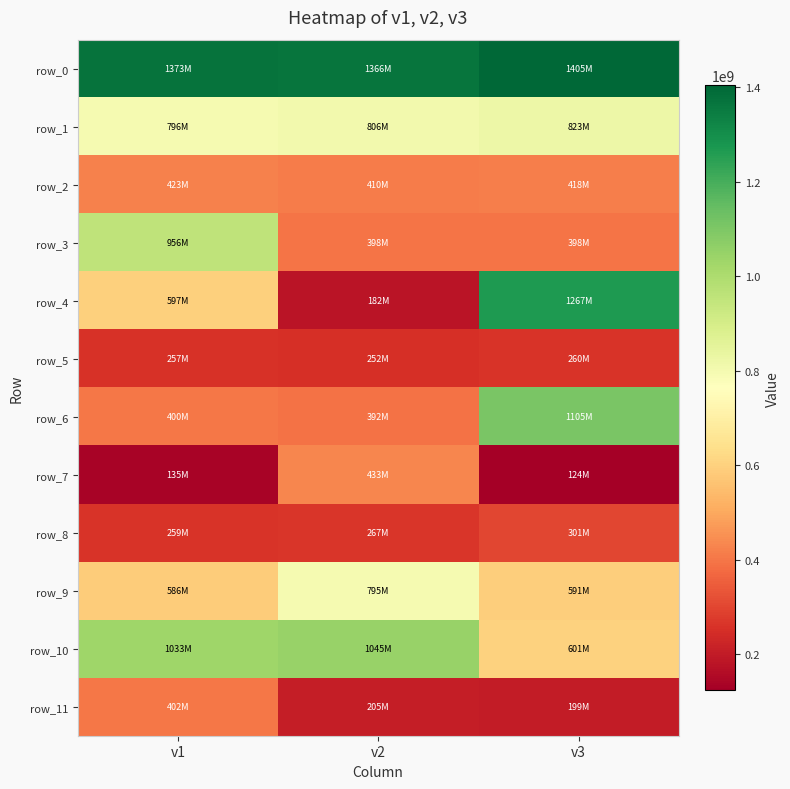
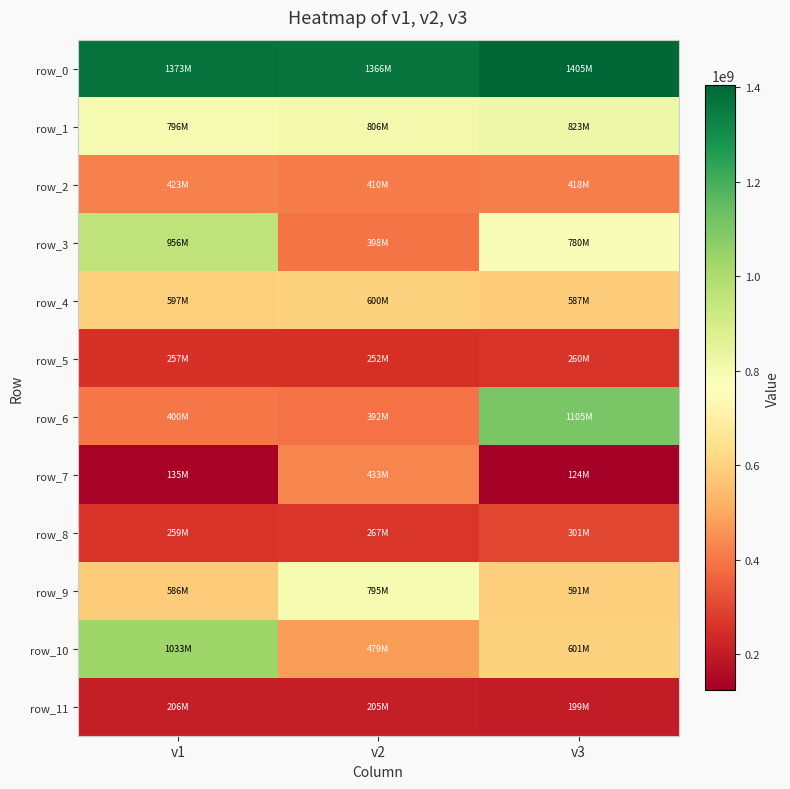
  {
    "row_0": {
      "v1": "1373M",
      "v2": "1366M",
      "v3": "1405M"
    },
    "row_1": {
      "v1": "796M",
      "v2": "806M",
      "v3": "823M"
    },
    "row_2": {
      "v1": "423M",
      "v2": "410M",
      "v3": "418M"
    },
    "row_3": {
      "v1": "956M",
      "v2": "398M",
-     "v3": "398M"
+     "v3": "780M"
    },
    "row_4": {
      "v1": "597M",
-     "v2": "182M",
-     "v3": "1267M"
+     "v2": "600M",
+     "v3": "587M"
    },
    "row_5": {
      "v1": "257M",
      "v2": "252M",
      "v3": "260M"
    },
    "row_6": {
      "v1": "400M",
      "v2": "392M",
      "v3": "1105M"
    },
    "row_7": {
      "v1": "135M",
      "v2": "433M",
      "v3": "124M"
    },
    "row_8": {
      "v1": "259M",
      "v2": "267M",
      "v3": "301M"
    },
    "row_9": {
      "v1": "586M",
      "v2": "795M",
      "v3": "591M"
    },
    "row_10": {
      "v1": "1033M",
-     "v2": "1045M",
+     "v2": "479M",
      "v3": "601M"
    },
    "row_11": {
-     "v1": "402M",
+     "v1": "206M",
      "v2": "205M",
      "v3": "199M"
    }
  }
